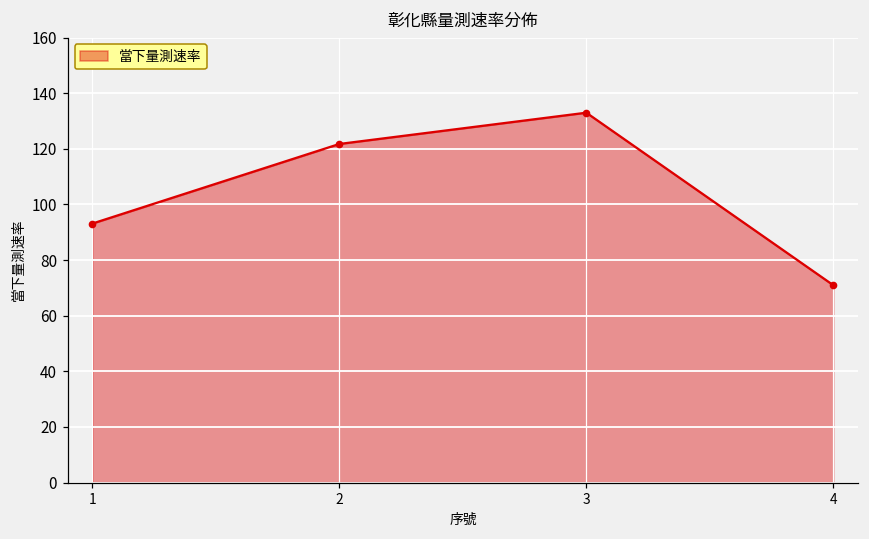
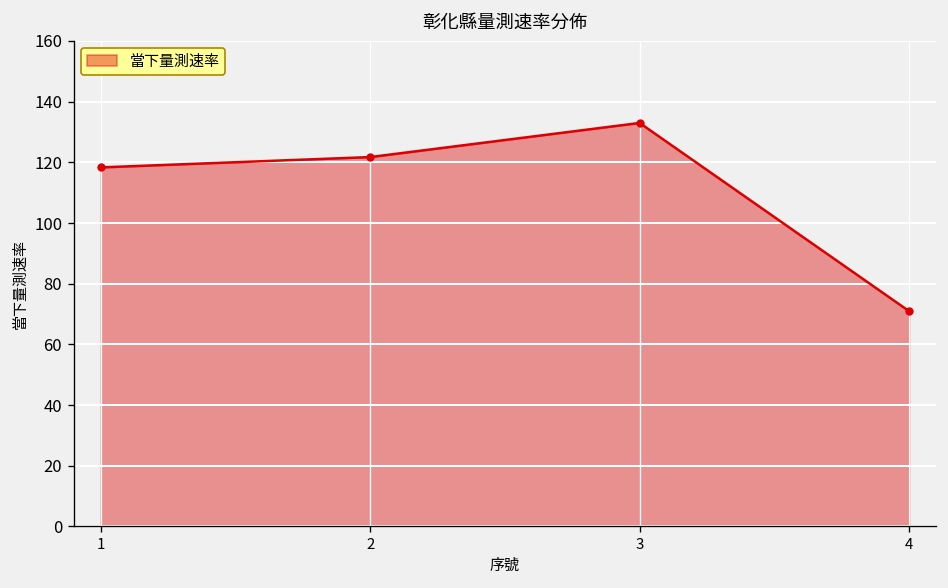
  {
-   "1": 93,
+   "1": 118,
    "2": 122,
    "3": 133,
    "4": 71
  }
